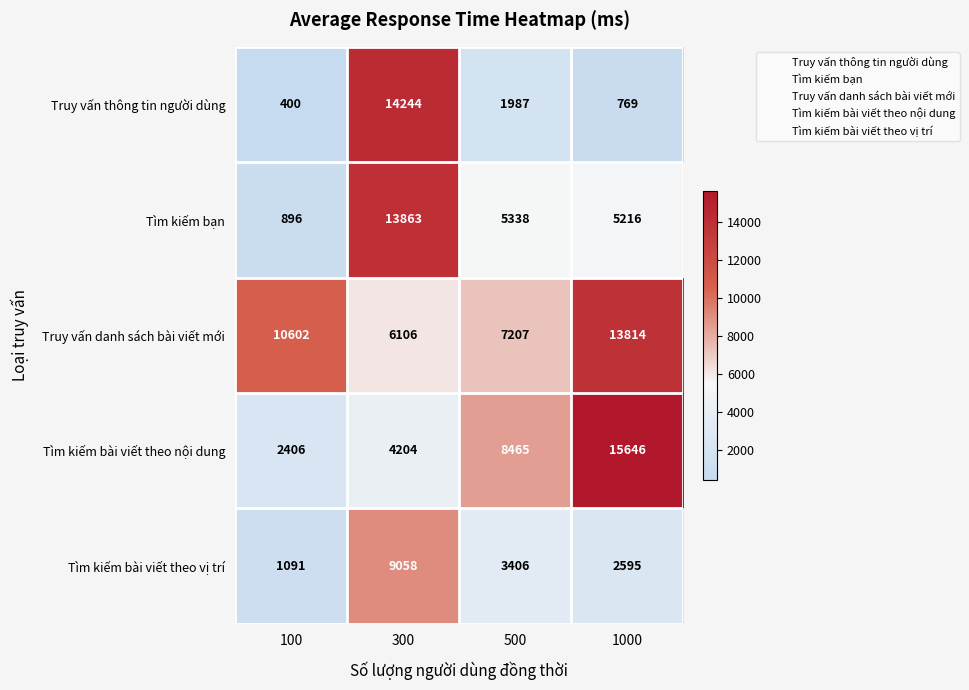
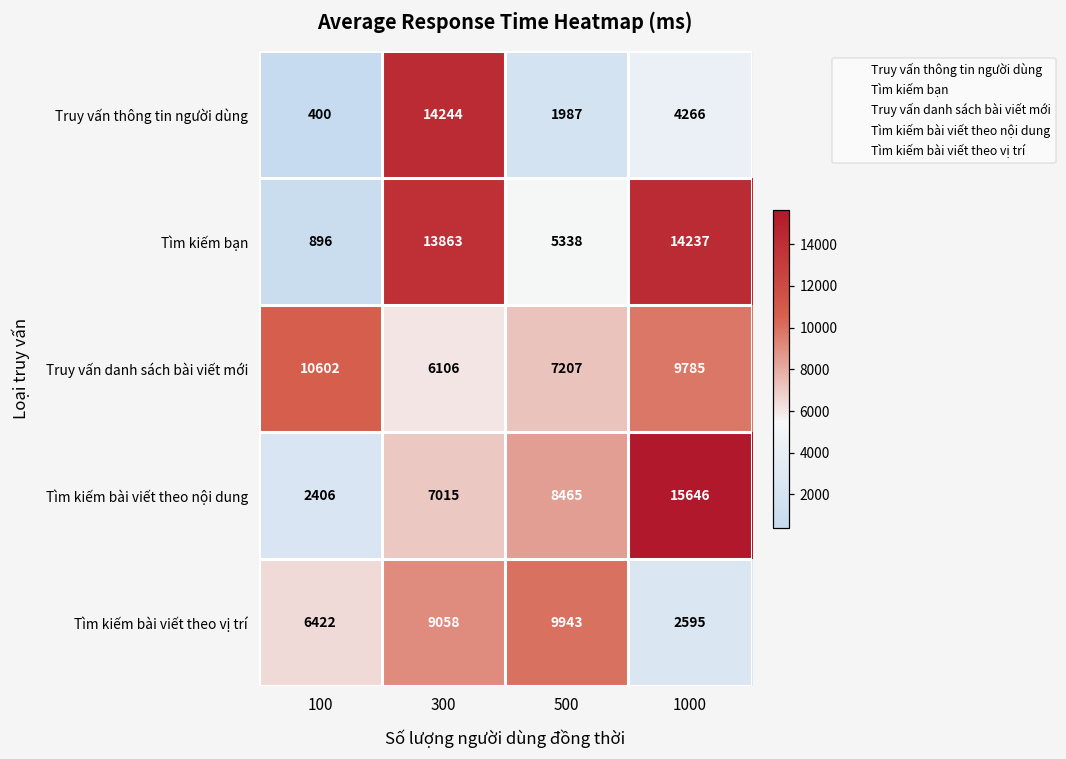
  {
    "Truy vấn thông tin người dùng": {
      "100": 400,
      "300": 14244,
      "500": 1987,
-     "1000": 769
+     "1000": 4266
    },
    "Tìm kiếm bạn": {
      "100": 896,
      "300": 13863,
      "500": 5338,
-     "1000": 5216
+     "1000": 14237
    },
    "Truy vấn danh sách bài viết mới": {
      "100": 10602,
      "300": 6106,
      "500": 7207,
-     "1000": 13814
+     "1000": 9785
    },
    "Tìm kiếm bài viết theo nội dung": {
      "100": 2406,
-     "300": 4204,
+     "300": 7015,
      "500": 8465,
      "1000": 15646
    },
    "Tìm kiếm bài viết theo vị trí": {
-     "100": 1091,
+     "100": 6422,
      "300": 9058,
-     "500": 3406,
+     "500": 9943,
      "1000": 2595
    }
  }
